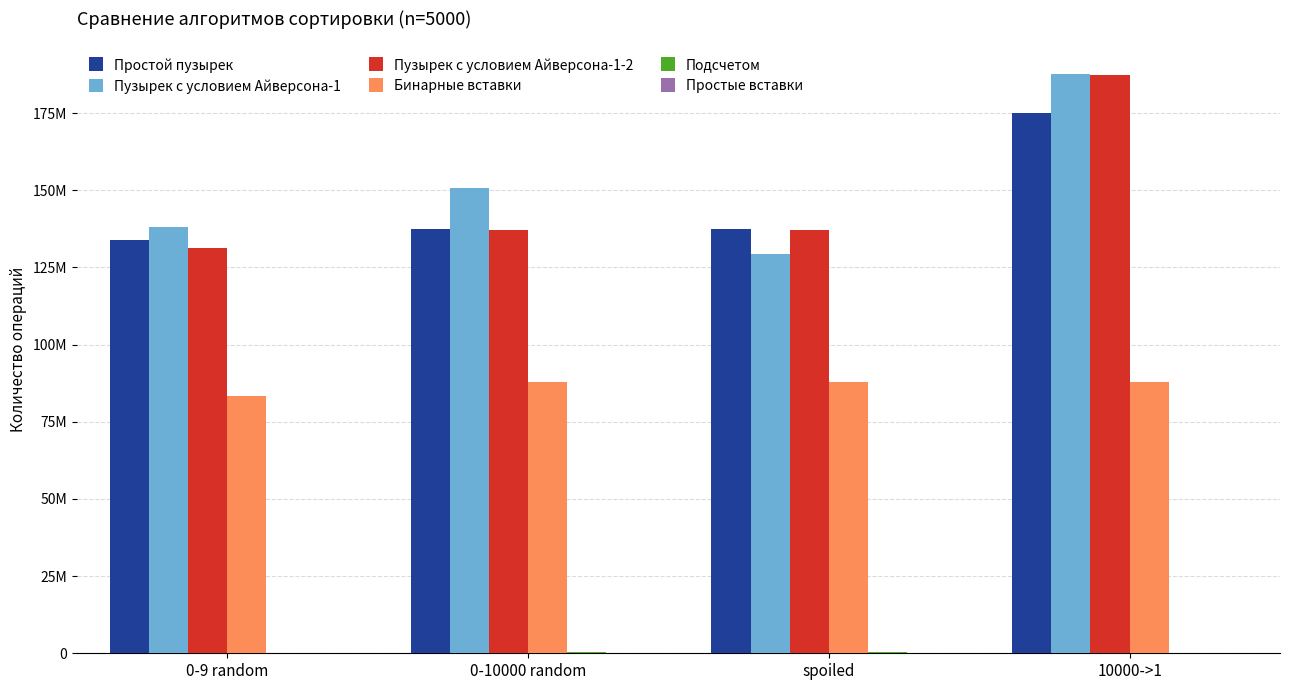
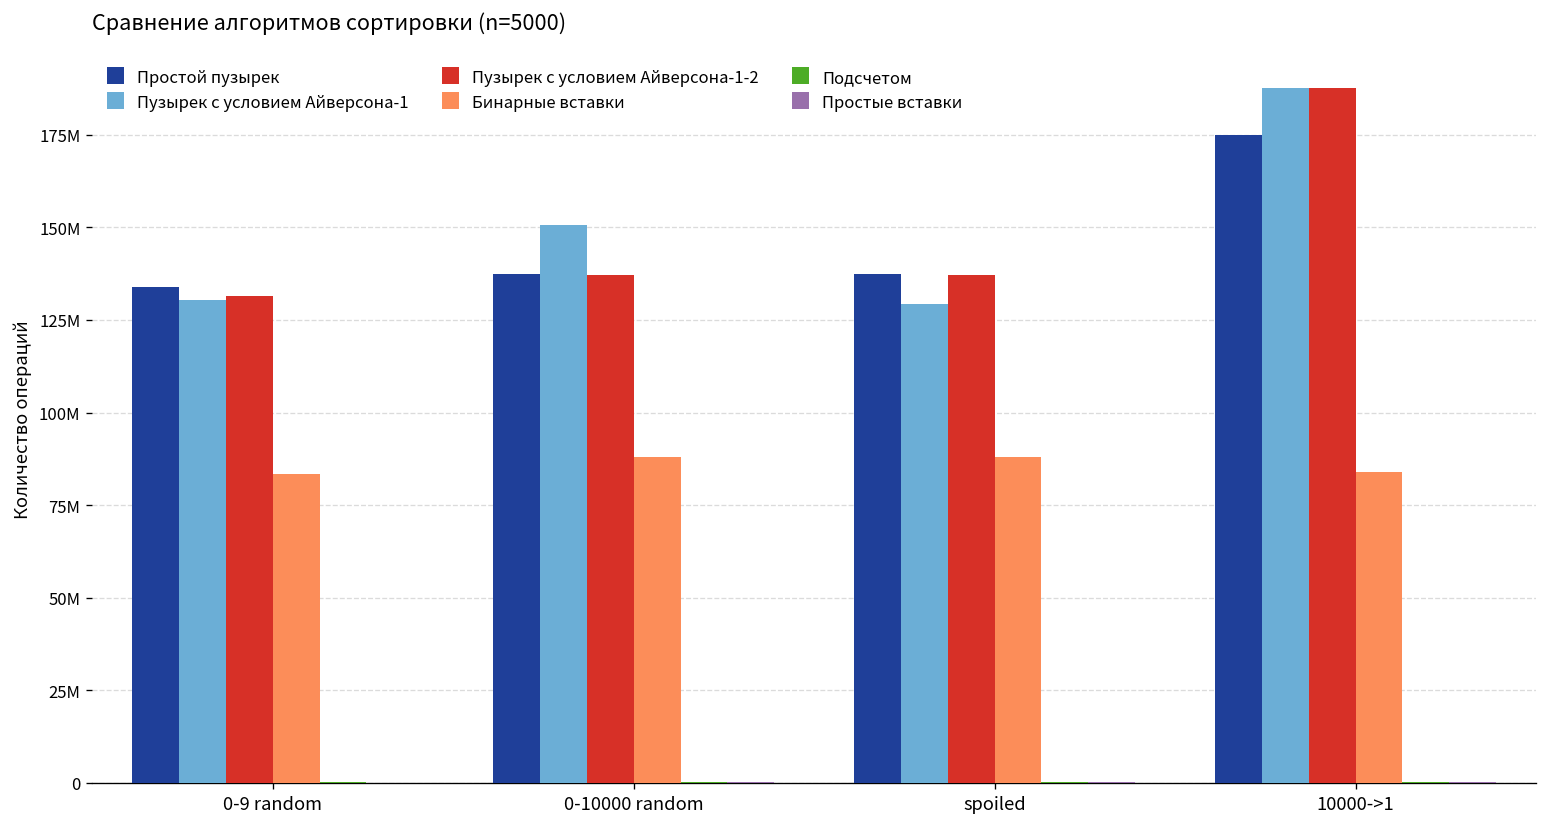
  {
    "Простой пузырек": {
      "0-9 random": 134000000,
      "0-10000 random": 137000000,
      "spoiled": 137000000,
      "10000->1": 175000000
    },
    "Пузырек с условием Айверсона-1": {
-     "0-9 random": 138000000,
+     "0-9 random": 130000000,
      "0-10000 random": 151000000,
      "spoiled": 129000000,
      "10000->1": 188000000
    },
    "Пузырек с условием Айверсона-1-2": {
      "0-9 random": 131000000,
      "0-10000 random": 137000000,
      "spoiled": 137000000,
      "10000->1": 188000000
    },
    "Бинарные вставки": {
      "0-9 random": 83000000,
      "0-10000 random": 88000000,
      "spoiled": 88000000,
-     "10000->1": 88000000
+     "10000->1": 84000000
    }
  }
